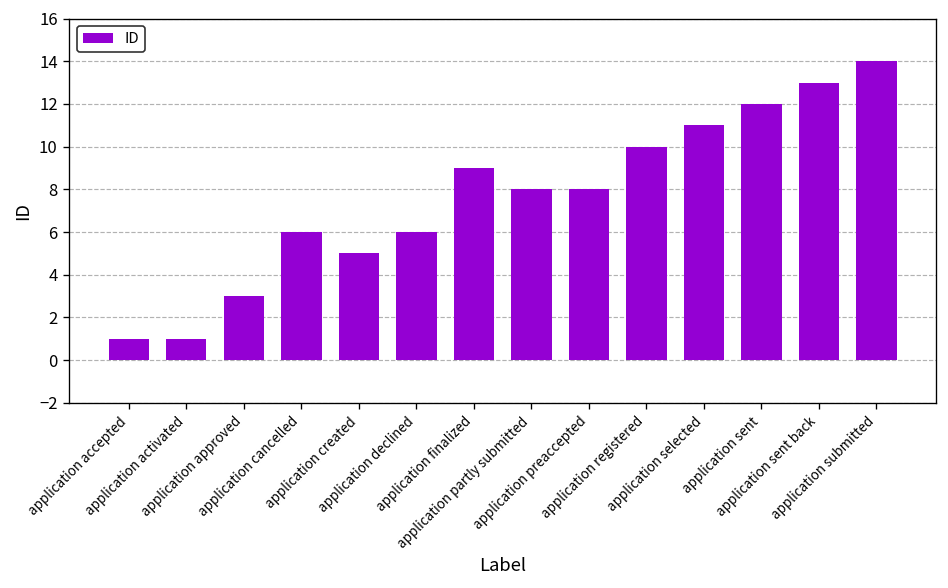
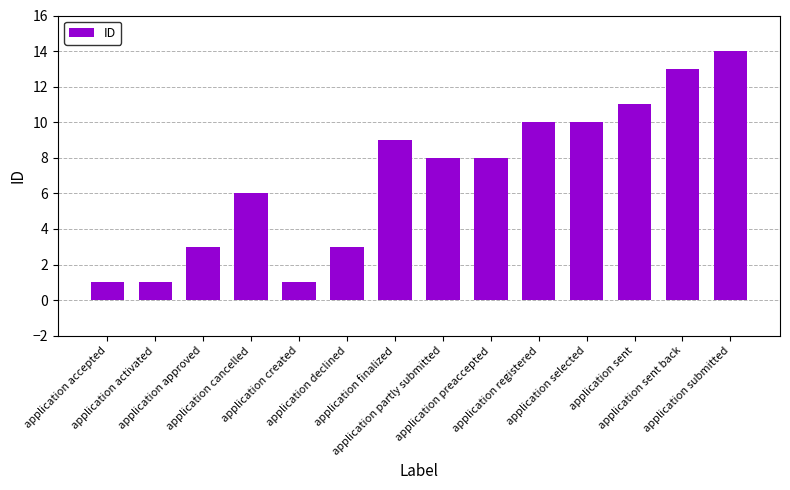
  {
    "application accepted": 1,
    "application activated": 1,
    "application approved": 3,
    "application cancelled": 6,
-   "application created": 5,
-   "application declined": 6,
+   "application created": 1,
+   "application declined": 3,
    "application finalized": 9,
    "application partly submitted": 8,
    "application preaccepted": 8,
    "application registered": 10,
-   "application selected": 11,
-   "application sent": 12,
+   "application selected": 10,
+   "application sent": 11,
    "application sent back": 13,
    "application submitted": 14
  }
